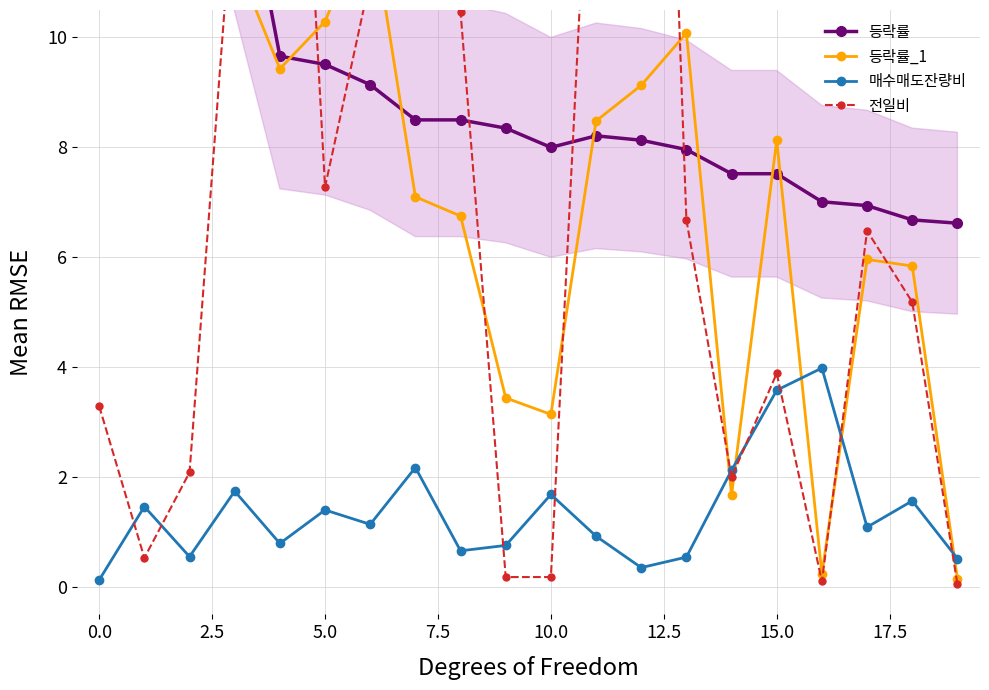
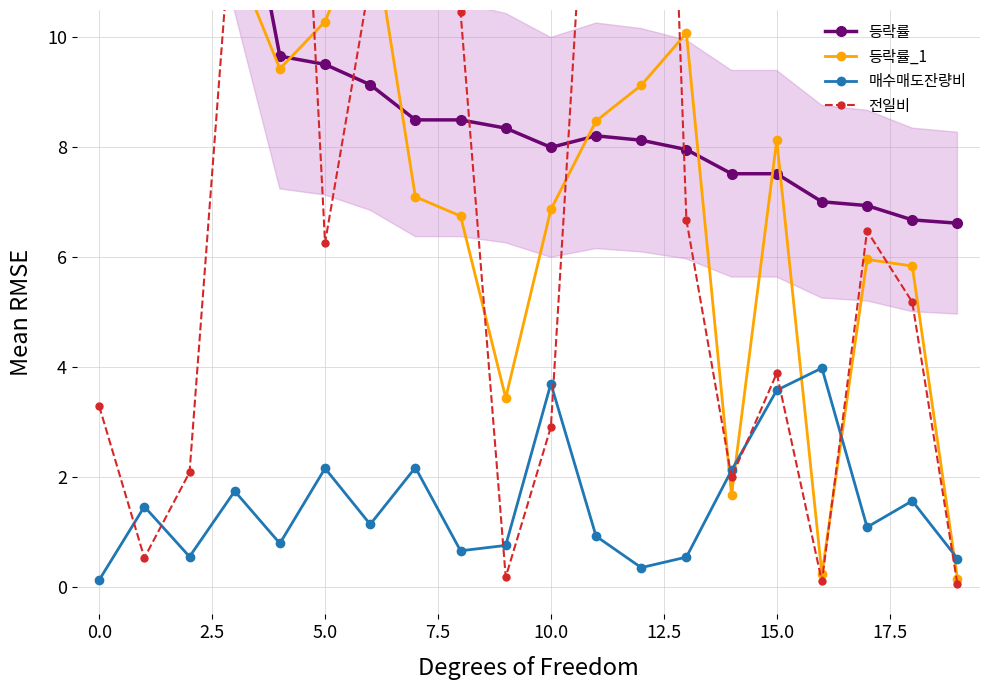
  {
    "등락률": {
      "5.0": 9.5,
      "10.0": 8.0,
      "15.0": 7.5
    },
    "등락률_1": {
      "5.0": 10.3,
-     "10.0": 3.1,
+     "10.0": 6.9,
      "15.0": 8.1
    },
    "매수매도잔량비": {
      "0.0": 0.1,
-     "5.0": 1.4,
-     "10.0": 1.7,
+     "5.0": 2.2,
+     "10.0": 3.7,
      "15.0": 3.6
    },
    "전일비": {
      "0.0": 3.3,
-     "5.0": 7.3,
-     "10.0": 0.2,
+     "5.0": 6.3,
+     "10.0": 2.9,
      "15.0": 3.9
    }
  }
